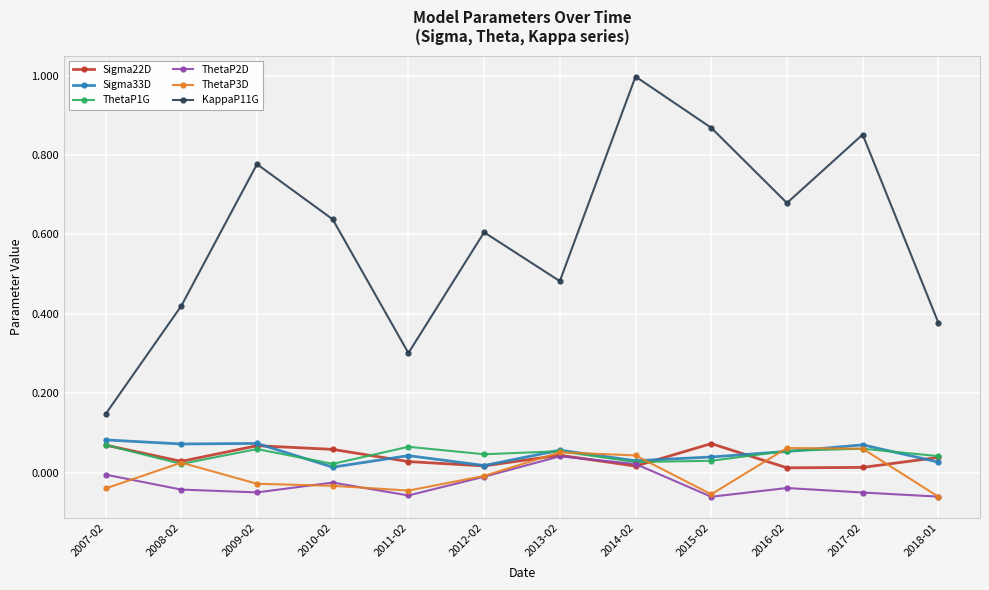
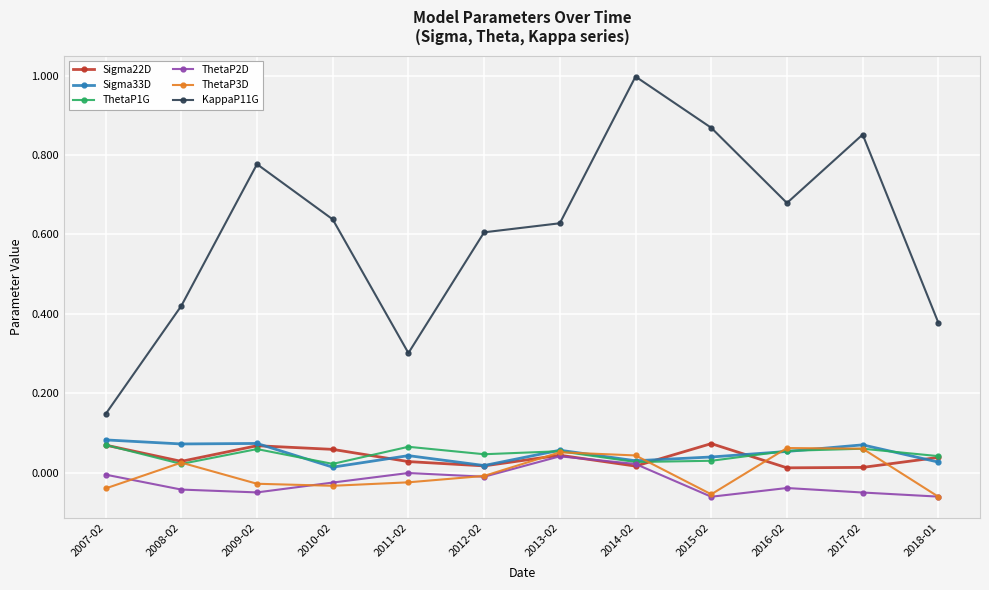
  {
    "Sigma22D": {
      "2010-02": 0.06,
      "2011-02": 0.03,
      "2015-02": 0.07,
      "2016-02": 0.01,
      "2017-02": 0.01
    },
    "Sigma33D": {
      "2007-02": 0.08,
      "2008-02": 0.07,
      "2010-02": 0.01,
      "2011-02": 0.04,
      "2015-02": 0.04,
      "2017-02": 0.07,
      "2018-01": 0.03
    },
    "ThetaP1G": {
      "2009-02": 0.06,
      "2010-02": 0.02,
      "2011-02": 0.07,
      "2012-02": 0.05,
      "2015-02": 0.03
    },
    "ThetaP2D": {
      "2007-02": 0.00,
      "2008-02": -0.04,
      "2009-02": -0.05,
      "2010-02": -0.02,
-     "2011-02": -0.06,
+     "2011-02": 0.00,
      "2016-02": -0.04,
      "2017-02": -0.05
    },
    "ThetaP3D": {
      "2007-02": -0.04,
      "2009-02": -0.03,
      "2010-02": -0.03,
-     "2011-02": -0.05,
+     "2011-02": -0.02,
      "2014-02": 0.04,
      "2016-02": 0.06
    },
    "KappaP11G": {
      "2007-02": 0.15,
      "2008-02": 0.42,
      "2009-02": 0.78,
      "2010-02": 0.64,
      "2011-02": 0.30,
      "2012-02": 0.61,
-     "2013-02": 0.48,
+     "2013-02": 0.63,
      "2014-02": 1.00,
      "2015-02": 0.87,
      "2016-02": 0.68,
      "2017-02": 0.85,
      "2018-01": 0.38
    }
  }
